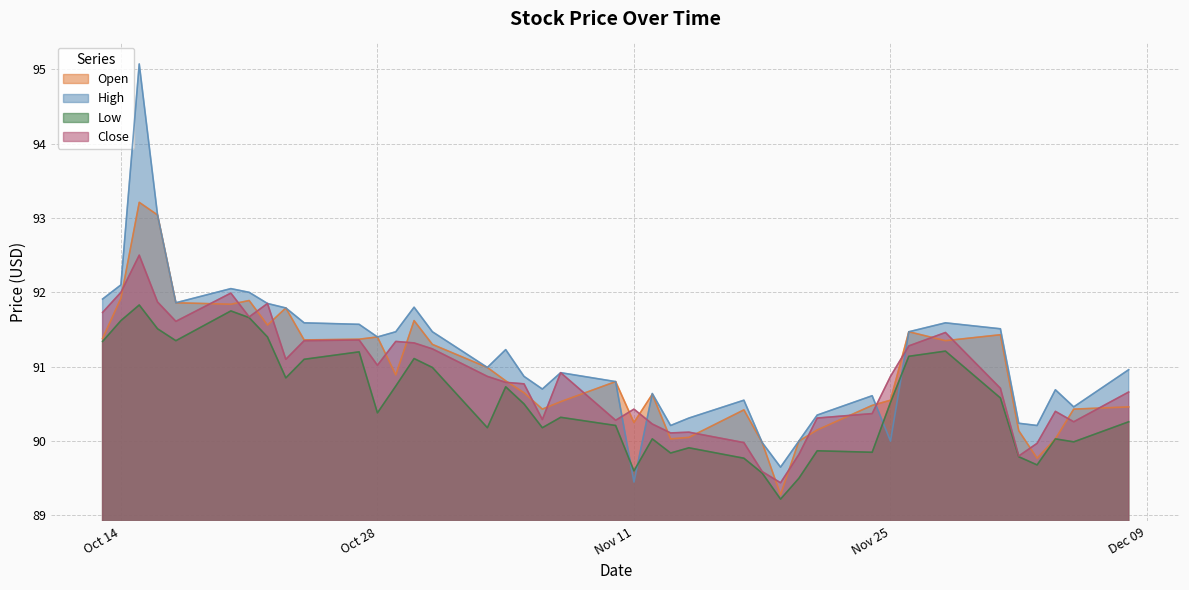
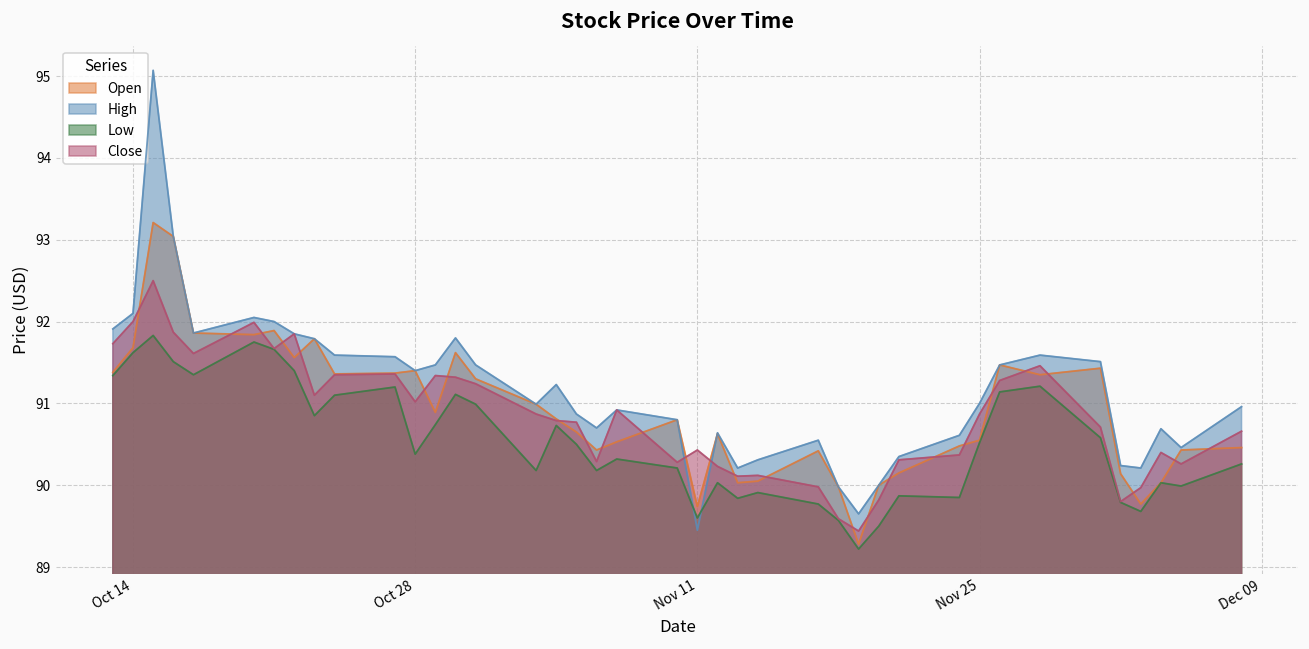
  {
    "Open": {
-     "Oct 14": 91.9,
-     "Nov 11": 90.3
+     "Oct 14": 91.7,
+     "Nov 11": 89.7
    },
    "High": {
      "Oct 14": 92.1,
      "Nov 11": 89.5,
-     "Nov 25": 90
+     "Nov 25": 91
    },
    "Low": {
      "Oct 14": 91.6,
      "Oct 28": 90.4,
      "Nov 11": 89.6
    },
    "Close": {
      "Oct 14": 92.0,
      "Oct 28": 91.0,
      "Nov 11": 90.4,
      "Nov 25": 90.9
    }
  }
